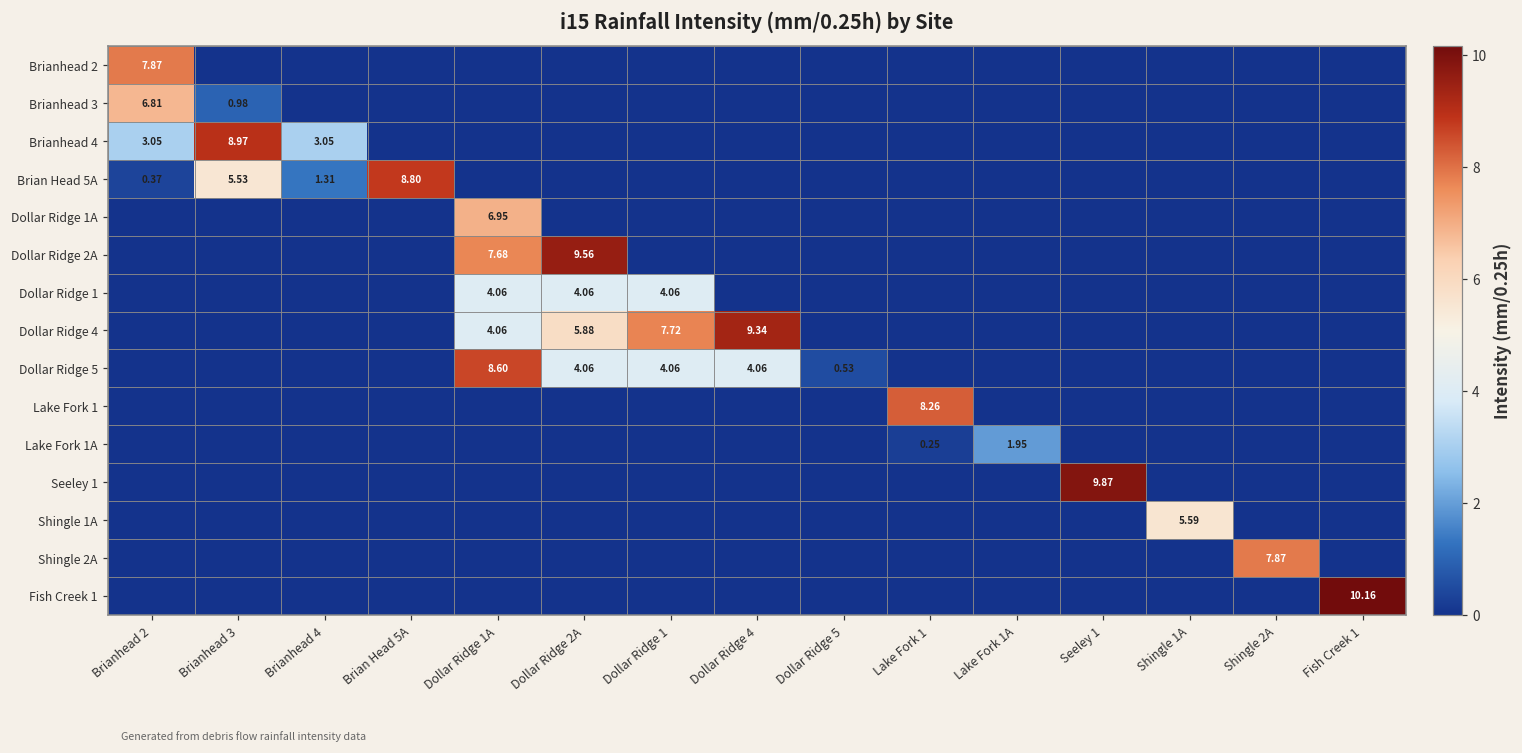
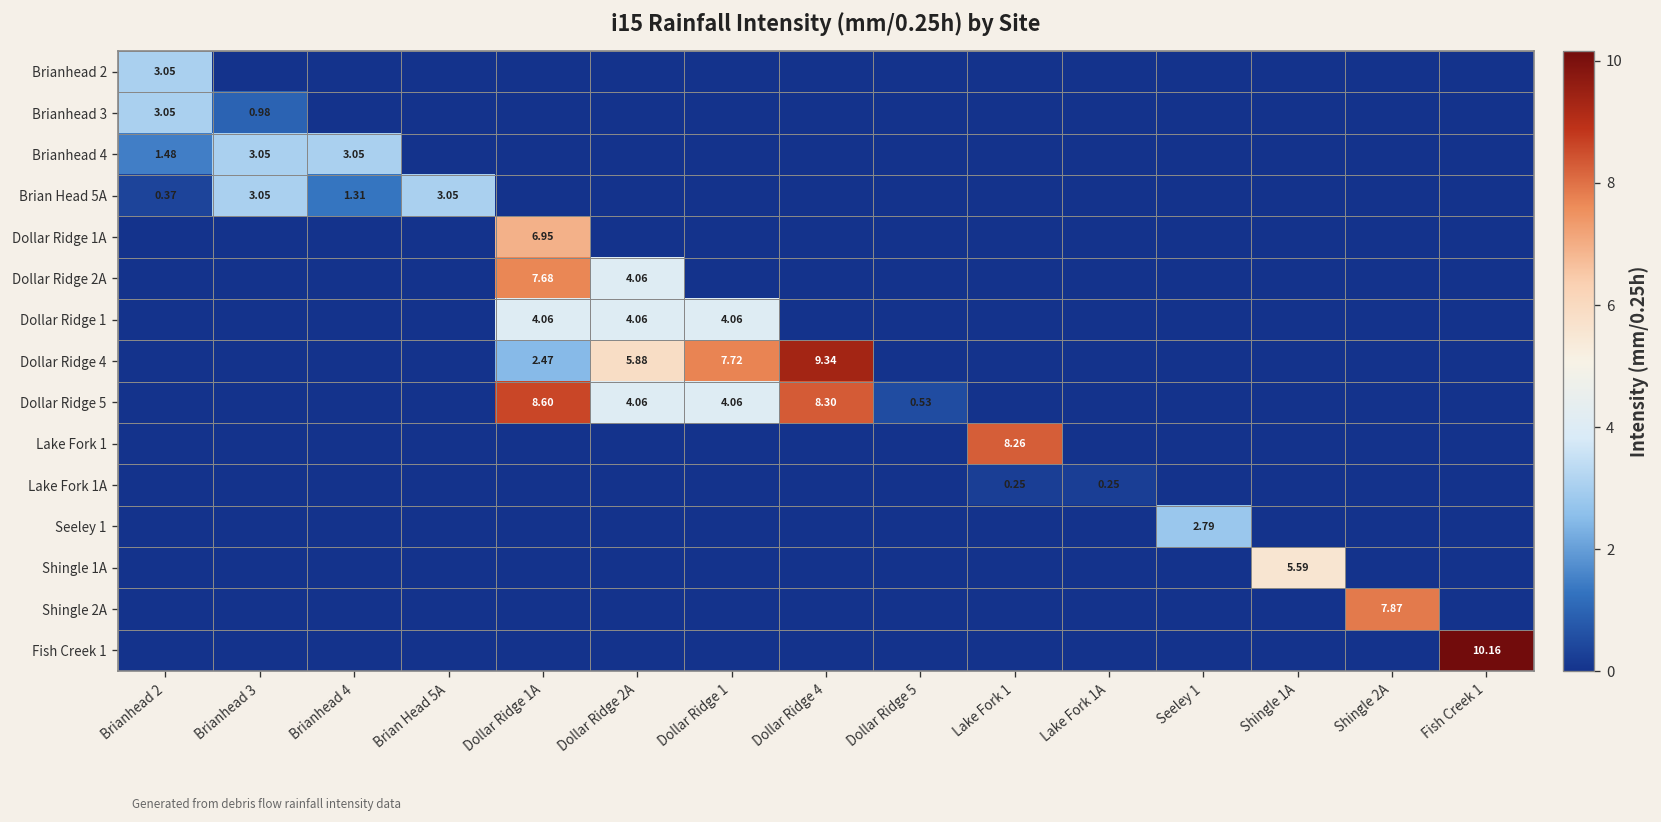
  {
    "Brianhead 2": {
-     "Brianhead 2": 7.87
+     "Brianhead 2": 3.05
    },
    "Brianhead 3": {
-     "Brianhead 2": 6.81,
+     "Brianhead 2": 3.05,
      "Brianhead 3": 0.98
    },
    "Brianhead 4": {
-     "Brianhead 2": 3.05,
-     "Brianhead 3": 8.97,
+     "Brianhead 2": 1.48,
+     "Brianhead 3": 3.05,
      "Brianhead 4": 3.05
    },
    "Brian Head 5A": {
      "Brianhead 2": 0.37,
-     "Brianhead 3": 5.53,
+     "Brianhead 3": 3.05,
      "Brianhead 4": 1.31,
-     "Brian Head 5A": 8.80
+     "Brian Head 5A": 3.05
    },
    "Dollar Ridge 1A": {
      "Dollar Ridge 1A": 6.95
    },
    "Dollar Ridge 2A": {
      "Dollar Ridge 1A": 7.68,
-     "Dollar Ridge 2A": 9.56
+     "Dollar Ridge 2A": 4.06
    },
    "Dollar Ridge 1": {
      "Dollar Ridge 1A": 4.06,
      "Dollar Ridge 2A": 4.06,
      "Dollar Ridge 1": 4.06
    },
    "Dollar Ridge 4": {
-     "Dollar Ridge 1A": 4.06,
+     "Dollar Ridge 1A": 2.47,
      "Dollar Ridge 2A": 5.88,
      "Dollar Ridge 1": 7.72,
      "Dollar Ridge 4": 9.34
    },
    "Dollar Ridge 5": {
      "Dollar Ridge 1A": 8.60,
      "Dollar Ridge 2A": 4.06,
      "Dollar Ridge 1": 4.06,
-     "Dollar Ridge 4": 4.06,
+     "Dollar Ridge 4": 8.30,
      "Dollar Ridge 5": 0.53
    },
    "Lake Fork 1": {
      "Lake Fork 1": 8.26
    },
    "Lake Fork 1A": {
      "Lake Fork 1": 0.25,
-     "Lake Fork 1A": 1.95
+     "Lake Fork 1A": 0.25
    },
    "Seeley 1": {
-     "Seeley 1": 9.87
+     "Seeley 1": 2.79
    },
    "Shingle 1A": {
      "Shingle 1A": 5.59
    },
    "Shingle 2A": {
      "Shingle 2A": 7.87
    },
    "Fish Creek 1": {
      "Fish Creek 1": 10.16
    }
  }
